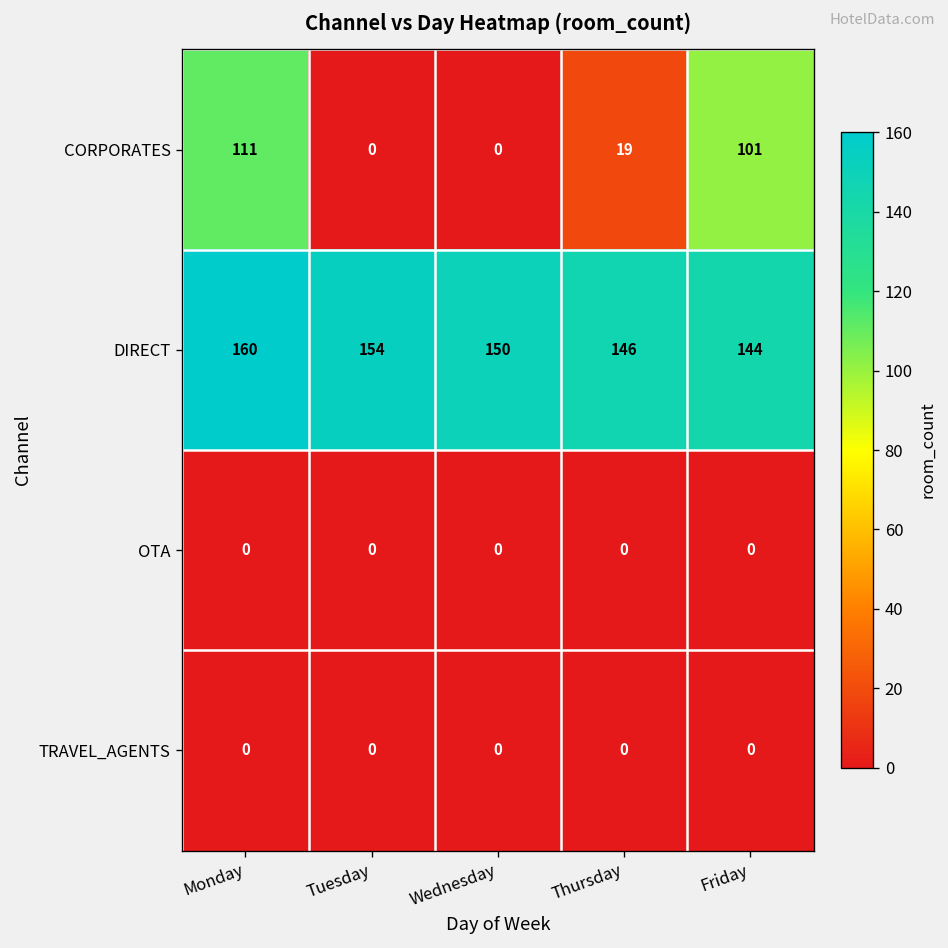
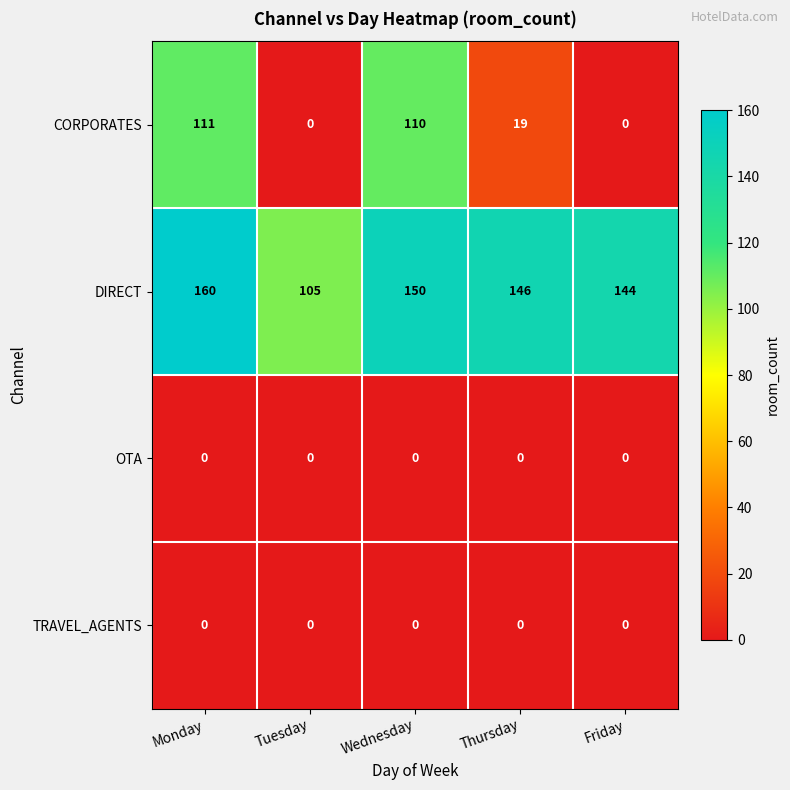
  {
    "CORPORATES": {
      "Monday": 111,
      "Tuesday": 0,
-     "Wednesday": 0,
+     "Wednesday": 110,
      "Thursday": 19,
-     "Friday": 101
+     "Friday": 0
    },
    "DIRECT": {
      "Monday": 160,
-     "Tuesday": 154,
+     "Tuesday": 105,
      "Wednesday": 150,
      "Thursday": 146,
      "Friday": 144
    },
    "OTA": {
      "Monday": 0,
      "Tuesday": 0,
      "Wednesday": 0,
      "Thursday": 0,
      "Friday": 0
    },
    "TRAVEL_AGENTS": {
      "Monday": 0,
      "Tuesday": 0,
      "Wednesday": 0,
      "Thursday": 0,
      "Friday": 0
    }
  }
